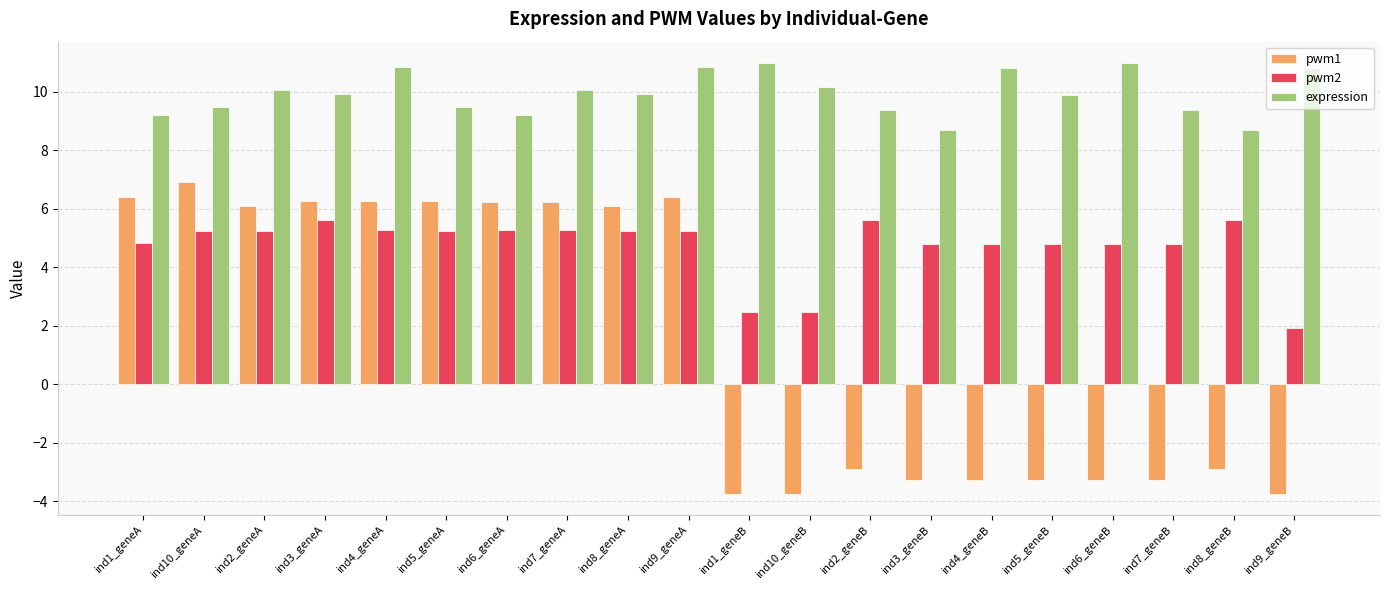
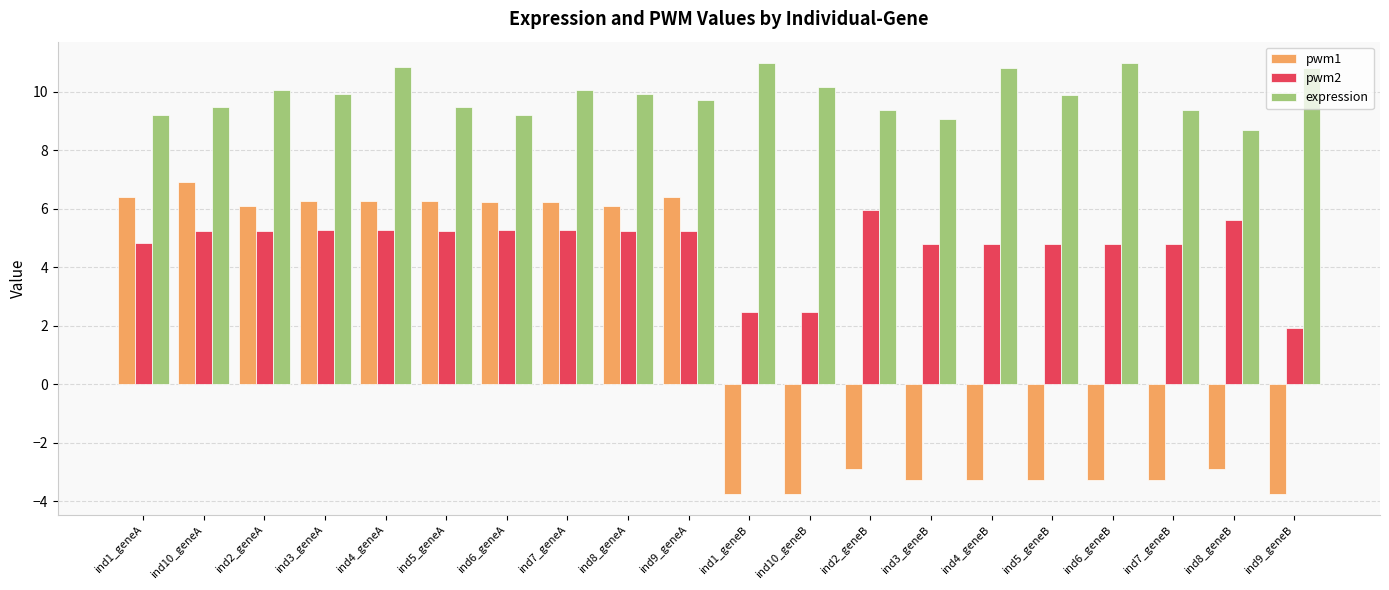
  {
    "pwm1": {
      "ind1_geneA": 6.4,
      "ind10_geneA": 6.9,
      "ind2_geneA": 6.1,
      "ind3_geneA": 6.3,
      "ind4_geneA": 6.3,
      "ind5_geneA": 6.3,
      "ind6_geneA": 6.2,
      "ind7_geneA": 6.2,
      "ind8_geneA": 6.1,
      "ind9_geneA": 6.4,
      "ind1_geneB": -3.7,
      "ind10_geneB": -3.7,
      "ind2_geneB": -2.9,
      "ind3_geneB": -3.3,
      "ind4_geneB": -3.3,
      "ind5_geneB": -3.3,
      "ind6_geneB": -3.3,
      "ind7_geneB": -3.3,
      "ind8_geneB": -2.9,
      "ind9_geneB": -3.7
    },
    "pwm2": {
      "ind1_geneA": 4.8,
      "ind10_geneA": 5.2,
      "ind2_geneA": 5.2,
-     "ind3_geneA": 5.6,
+     "ind3_geneA": 5.3,
      "ind4_geneA": 5.3,
      "ind5_geneA": 5.2,
      "ind6_geneA": 5.3,
      "ind7_geneA": 5.3,
      "ind8_geneA": 5.2,
      "ind9_geneA": 5.2,
      "ind1_geneB": 2.5,
      "ind10_geneB": 2.5,
-     "ind2_geneB": 5.6,
+     "ind2_geneB": 6.0,
      "ind3_geneB": 4.8,
      "ind4_geneB": 4.8,
      "ind5_geneB": 4.8,
      "ind6_geneB": 4.8,
      "ind7_geneB": 4.8,
      "ind8_geneB": 5.6,
      "ind9_geneB": 1.9
    },
    "expression": {
      "ind1_geneA": 9.2,
      "ind10_geneA": 9.5,
      "ind2_geneA": 10.1,
      "ind3_geneA": 9.9,
      "ind4_geneA": 10.9,
      "ind5_geneA": 9.5,
      "ind6_geneA": 9.2,
      "ind7_geneA": 10.1,
      "ind8_geneA": 9.9,
-     "ind9_geneA": 10.9,
+     "ind9_geneA": 9.7,
      "ind1_geneB": 11.0,
      "ind10_geneB": 10.2,
      "ind2_geneB": 9.4,
-     "ind3_geneB": 8.7,
+     "ind3_geneB": 9.1,
      "ind4_geneB": 10.8,
      "ind5_geneB": 9.9,
      "ind6_geneB": 11.0,
      "ind7_geneB": 9.4,
      "ind8_geneB": 8.7
    }
  }
